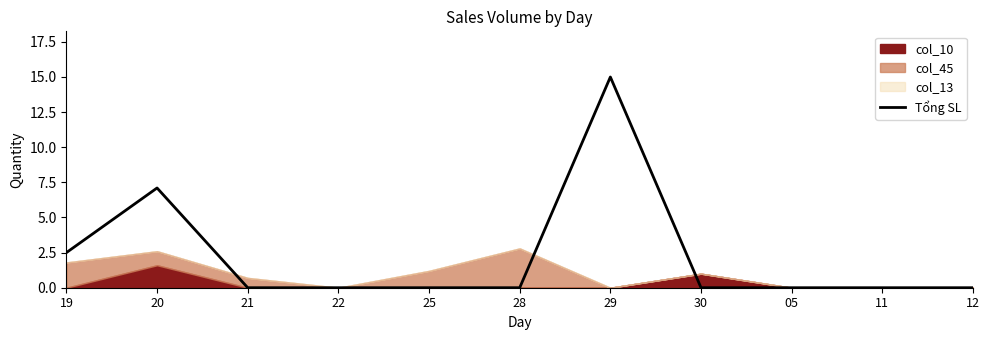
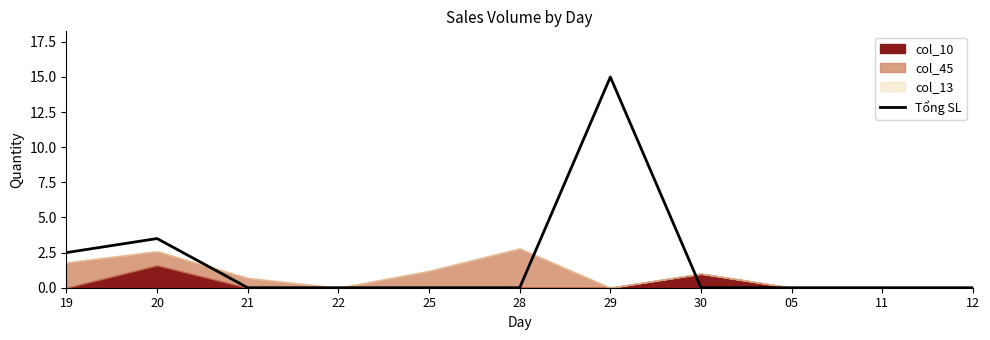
  {
    "Tổng SL": {
      "19": 2.5,
-     "20": 7.1,
+     "20": 3.5,
      "29": 15.0,
      "30": 0.0
    },
    "col_10": {
      "19": 0.0,
      "20": 1.6
    }
  }
